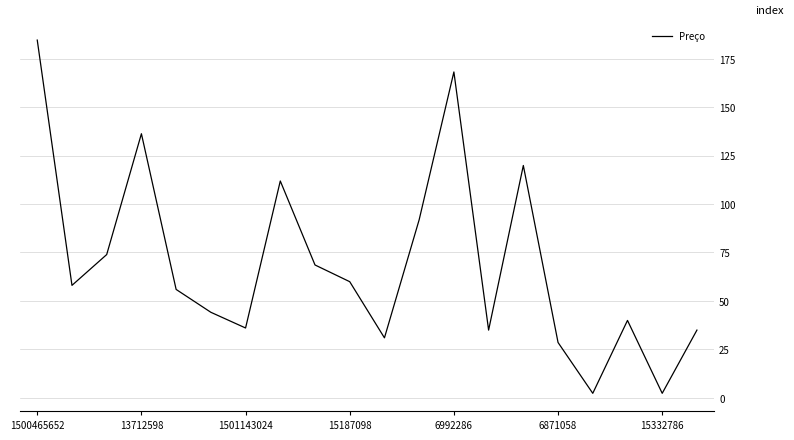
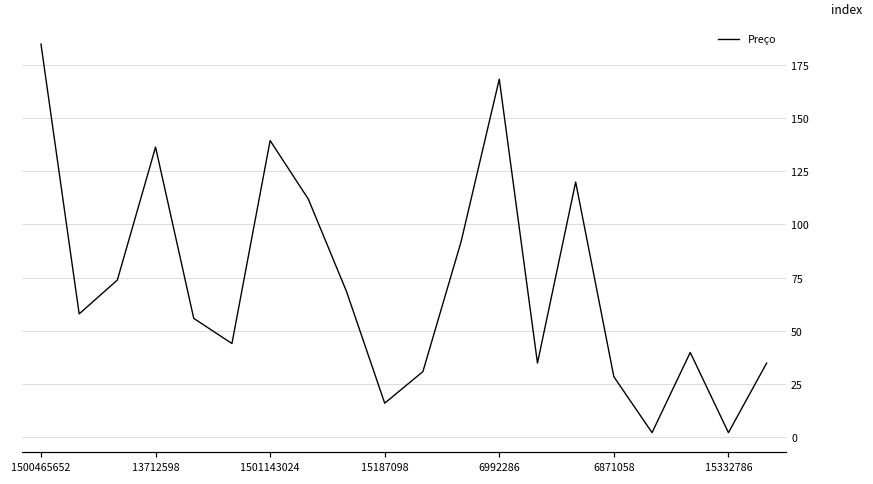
  {
    "1500465652": 185,
    "13712598": 136,
-   "1501143024": 36,
-   "15187098": 60,
+   "1501143024": 139,
+   "15187098": 16,
    "6992286": 168,
    "6871058": 29,
    "15332786": 2
  }
